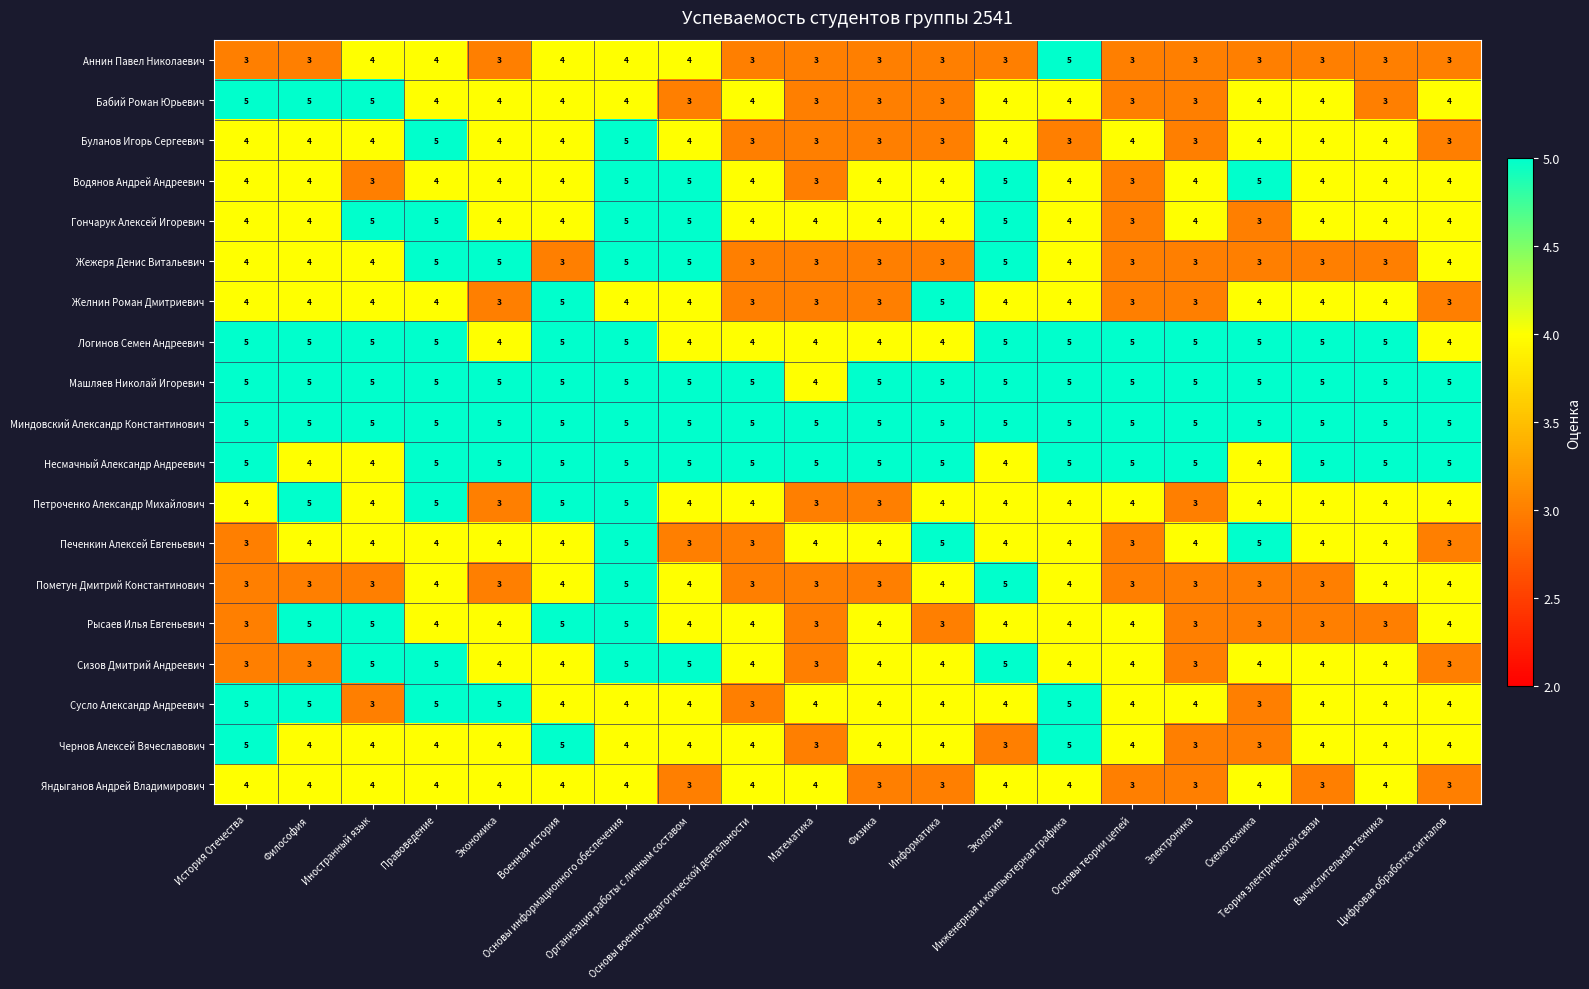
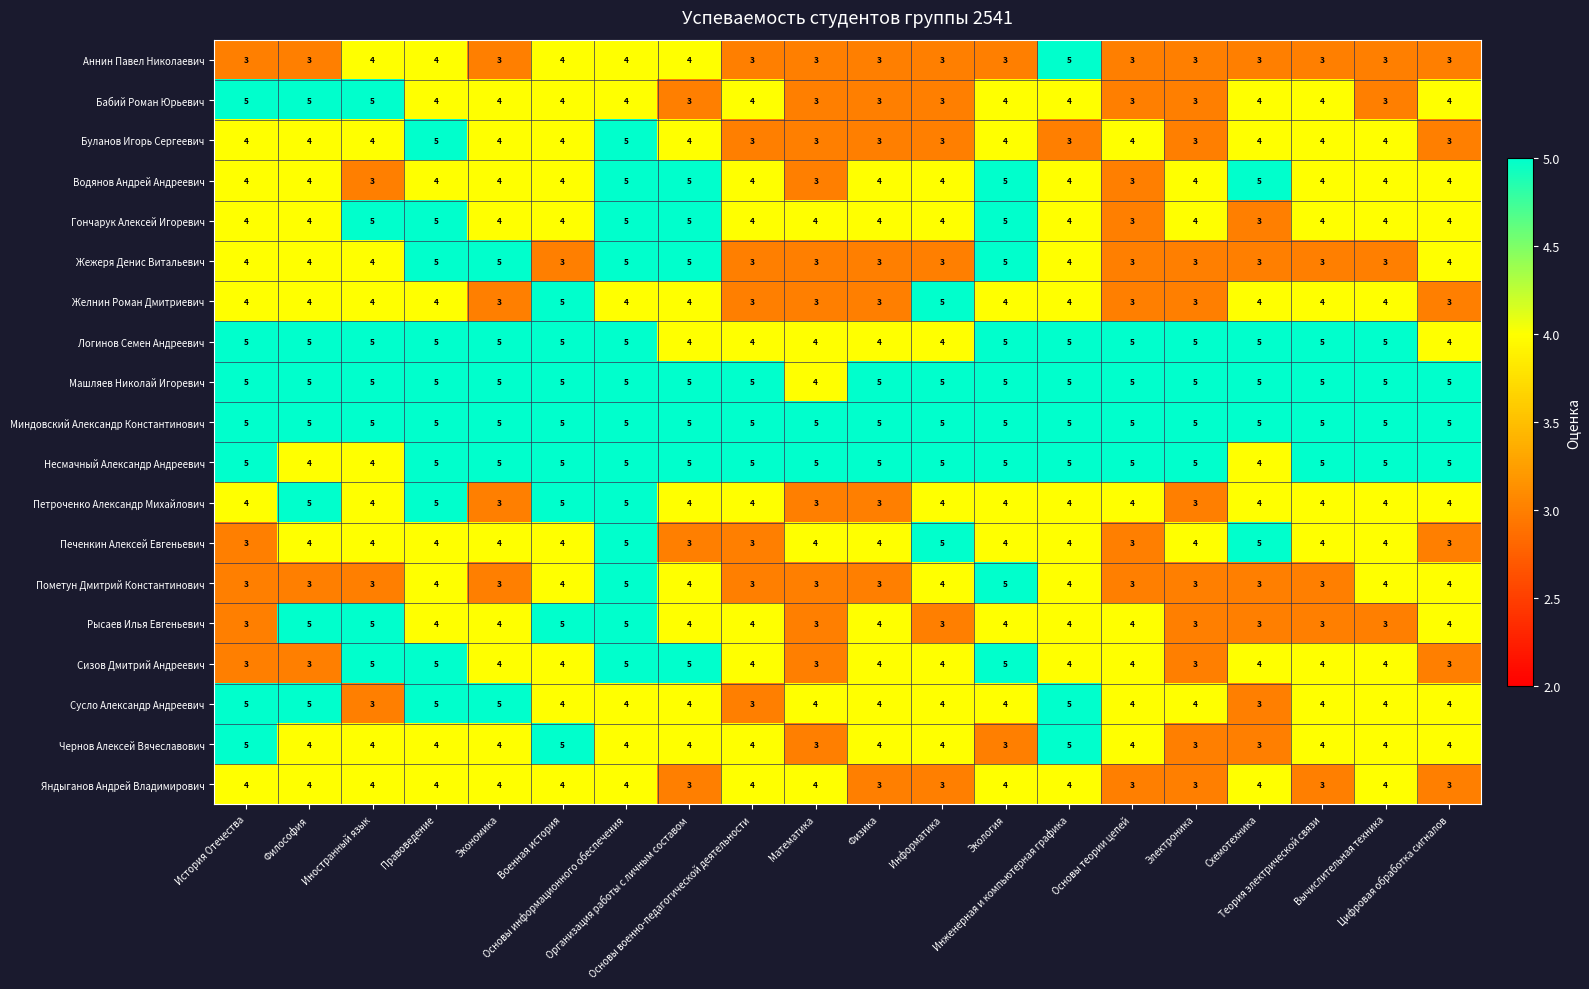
  {
    "Логинов Семен Андреевич": {
      "История Отечества": 5,
      "Философия": 5,
      "Иностранный язык": 5,
      "Правоведение": 5,
-     "Экономика": 4,
+     "Экономика": 5,
      "Военная история": 5,
      "Основы информационного обеспечения": 5,
      "Организация работы с личным составом": 4,
      "Основы военно-педагогической деятельности": 4,
      "Математика": 4,
      "Физика": 4,
      "Информатика": 4,
      "Экология": 5,
      "Инженерная и компьютерная графика": 5,
      "Основы теории цепей": 5,
      "Электроника": 5,
      "Схемотехника": 5,
      "Теория электрической связи": 5,
      "Вычислительная техника": 5,
      "Цифровая обработка сигналов": 4
    },
    "Несмачный Александр Андреевич": {
      "История Отечества": 5,
      "Философия": 4,
      "Иностранный язык": 4,
      "Правоведение": 5,
      "Экономика": 5,
      "Военная история": 5,
      "Основы информационного обеспечения": 5,
      "Организация работы с личным составом": 5,
      "Основы военно-педагогической деятельности": 5,
      "Математика": 5,
      "Физика": 5,
      "Информатика": 5,
-     "Экология": 4,
+     "Экология": 5,
      "Инженерная и компьютерная графика": 5,
      "Основы теории цепей": 5,
      "Электроника": 5,
      "Схемотехника": 4,
      "Теория электрической связи": 5,
      "Вычислительная техника": 5,
      "Цифровая обработка сигналов": 5
    }
  }
